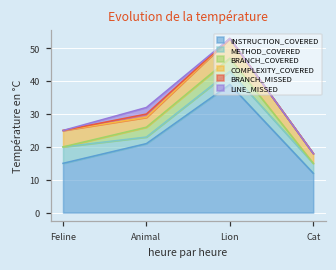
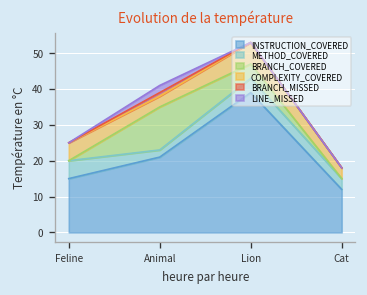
  {
    "BRANCH_COVERED": {
-     "Animal": 3
+     "Animal": 12
    },
    "COMPLEXITY_COVERED": {
      "Animal": 3
    },
    "BRANCH_MISSED": {
      "Animal": 1
    },
    "LINE_MISSED": {
      "Animal": 2
    }
  }
